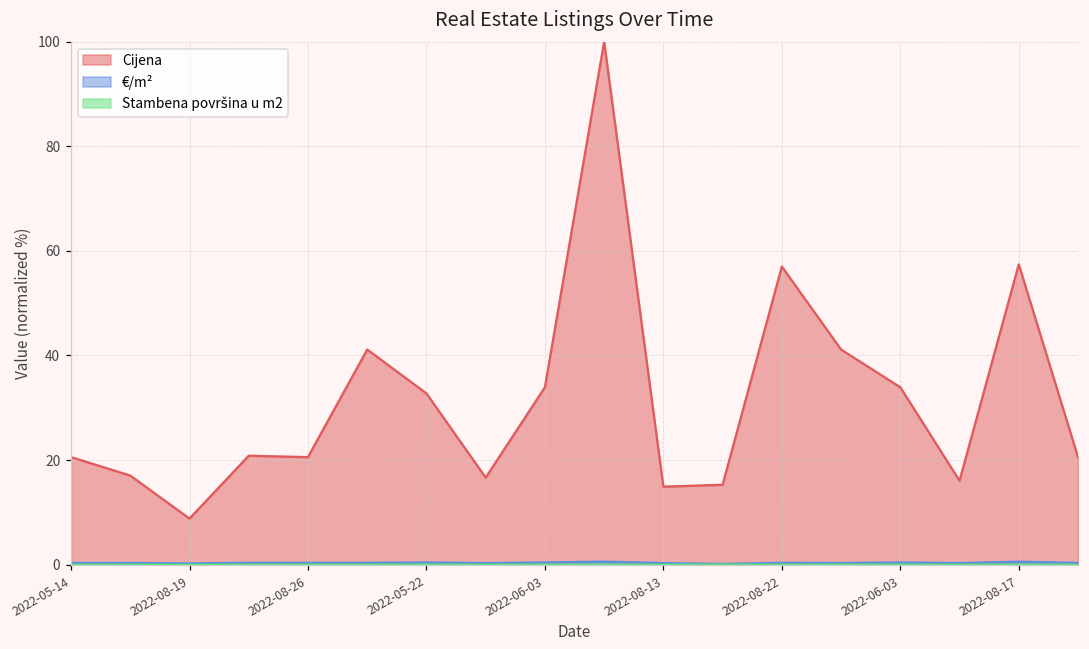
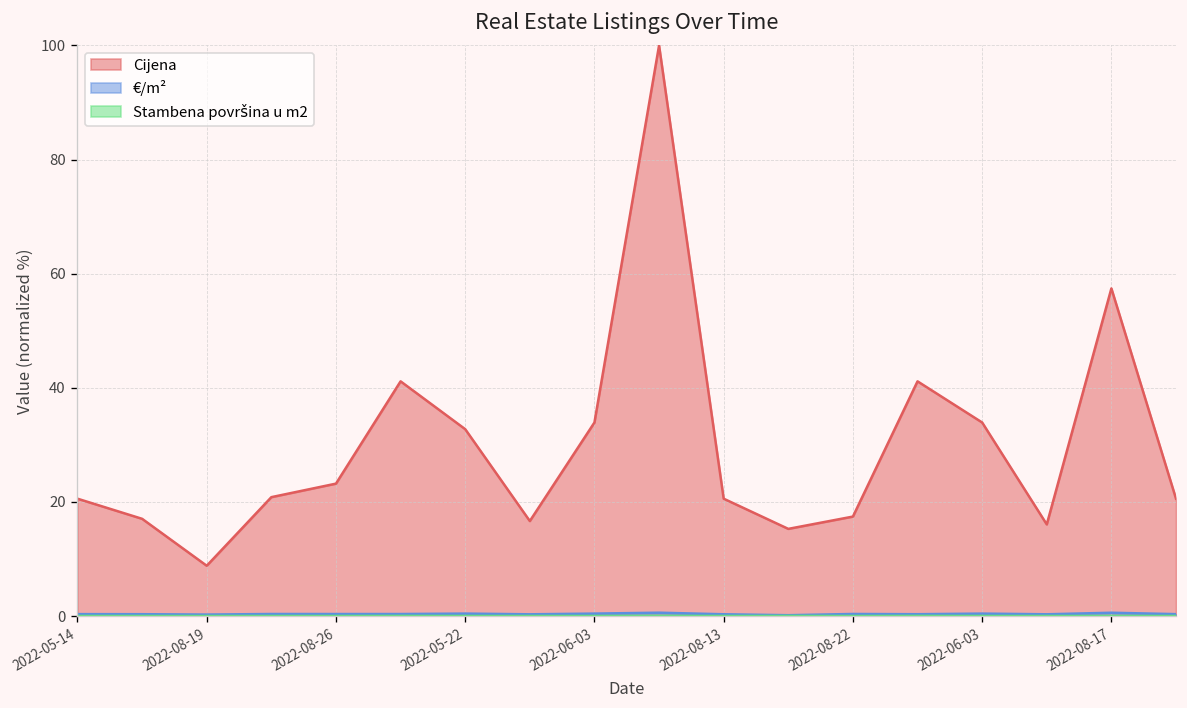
  {
    "Cijena": {
      "2022-08-19": 9,
-     "2022-08-26": 21,
-     "2022-08-13": 15,
-     "2022-08-22": 57
+     "2022-08-26": 23,
+     "2022-08-13": 21,
+     "2022-08-22": 17
    }
  }
